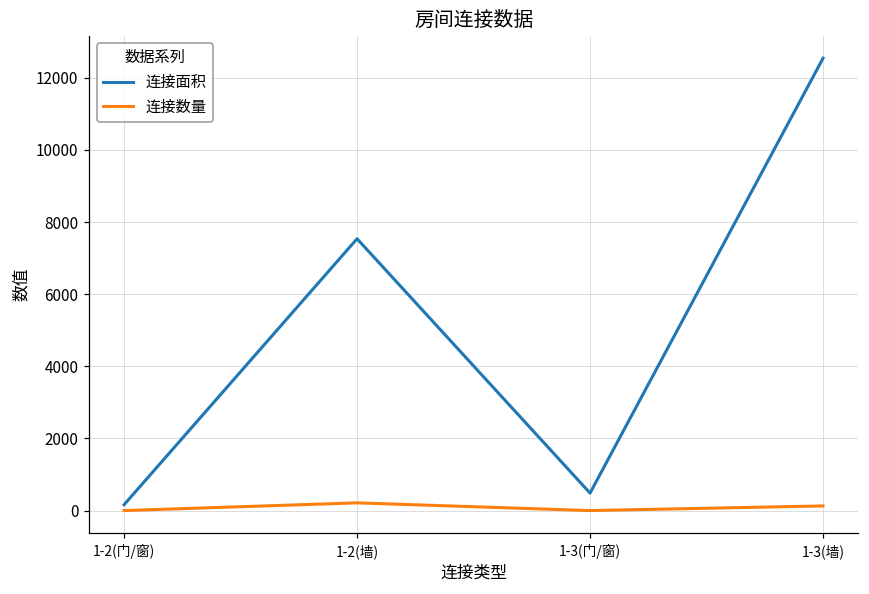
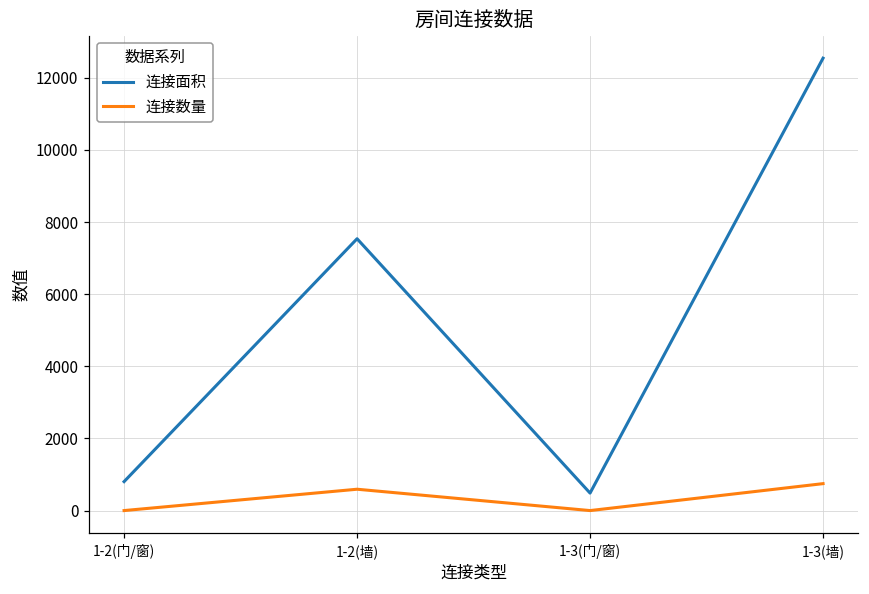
  {
    "连接面积": {
-     "1-2(门/窗)": 200,
+     "1-2(门/窗)": 800,
      "1-2(墙)": 7500,
      "1-3(门/窗)": 500,
      "1-3(墙)": 12500
    },
    "连接数量": {
      "1-2(门/窗)": 0,
-     "1-2(墙)": 200,
+     "1-2(墙)": 600,
      "1-3(门/窗)": 0,
-     "1-3(墙)": 100
+     "1-3(墙)": 700
    }
  }
